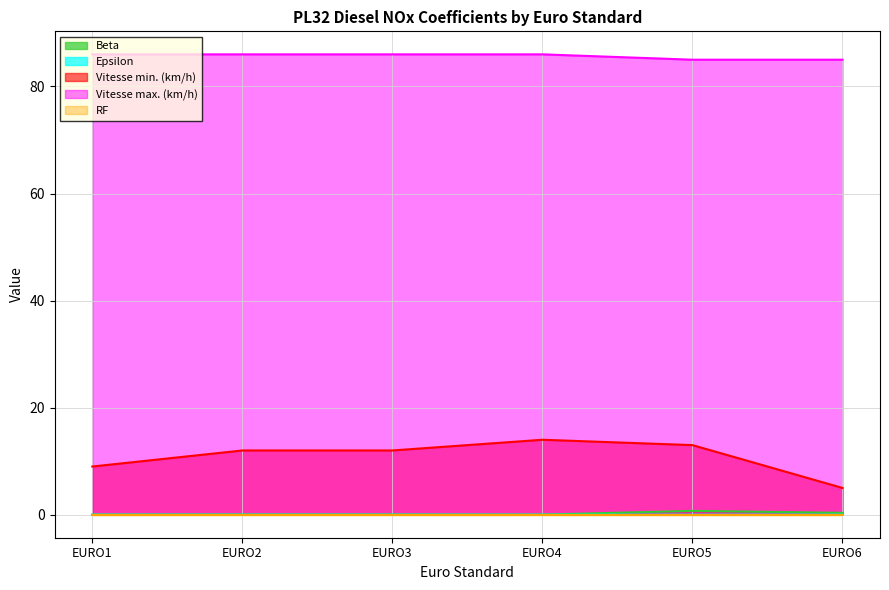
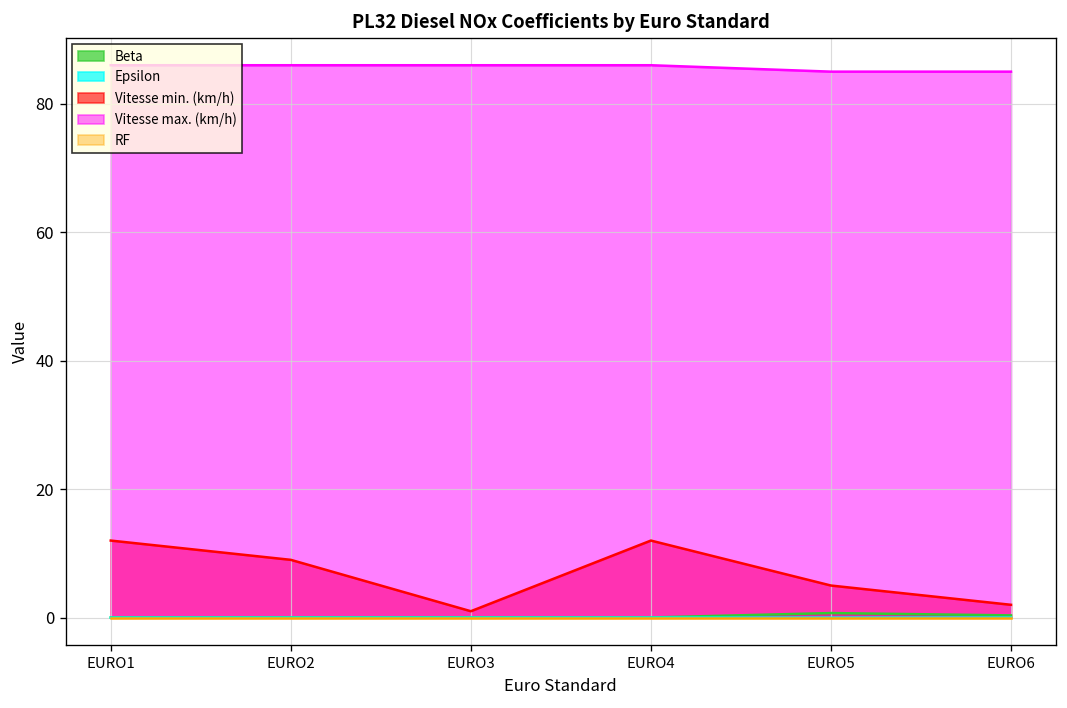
  {
    "Beta": {
      "EURO5": 1
    },
    "Vitesse min. (km/h)": {
-     "EURO1": 9,
-     "EURO2": 12,
-     "EURO3": 12,
-     "EURO4": 14,
-     "EURO5": 13,
-     "EURO6": 5
+     "EURO1": 12,
+     "EURO2": 9,
+     "EURO3": 1,
+     "EURO4": 12,
+     "EURO5": 5,
+     "EURO6": 2
    },
    "Vitesse max. (km/h)": {
      "EURO2": 86,
      "EURO3": 86,
      "EURO4": 86,
      "EURO5": 85,
      "EURO6": 85
    },
    "RF": {
      "EURO5": 0
    }
  }
